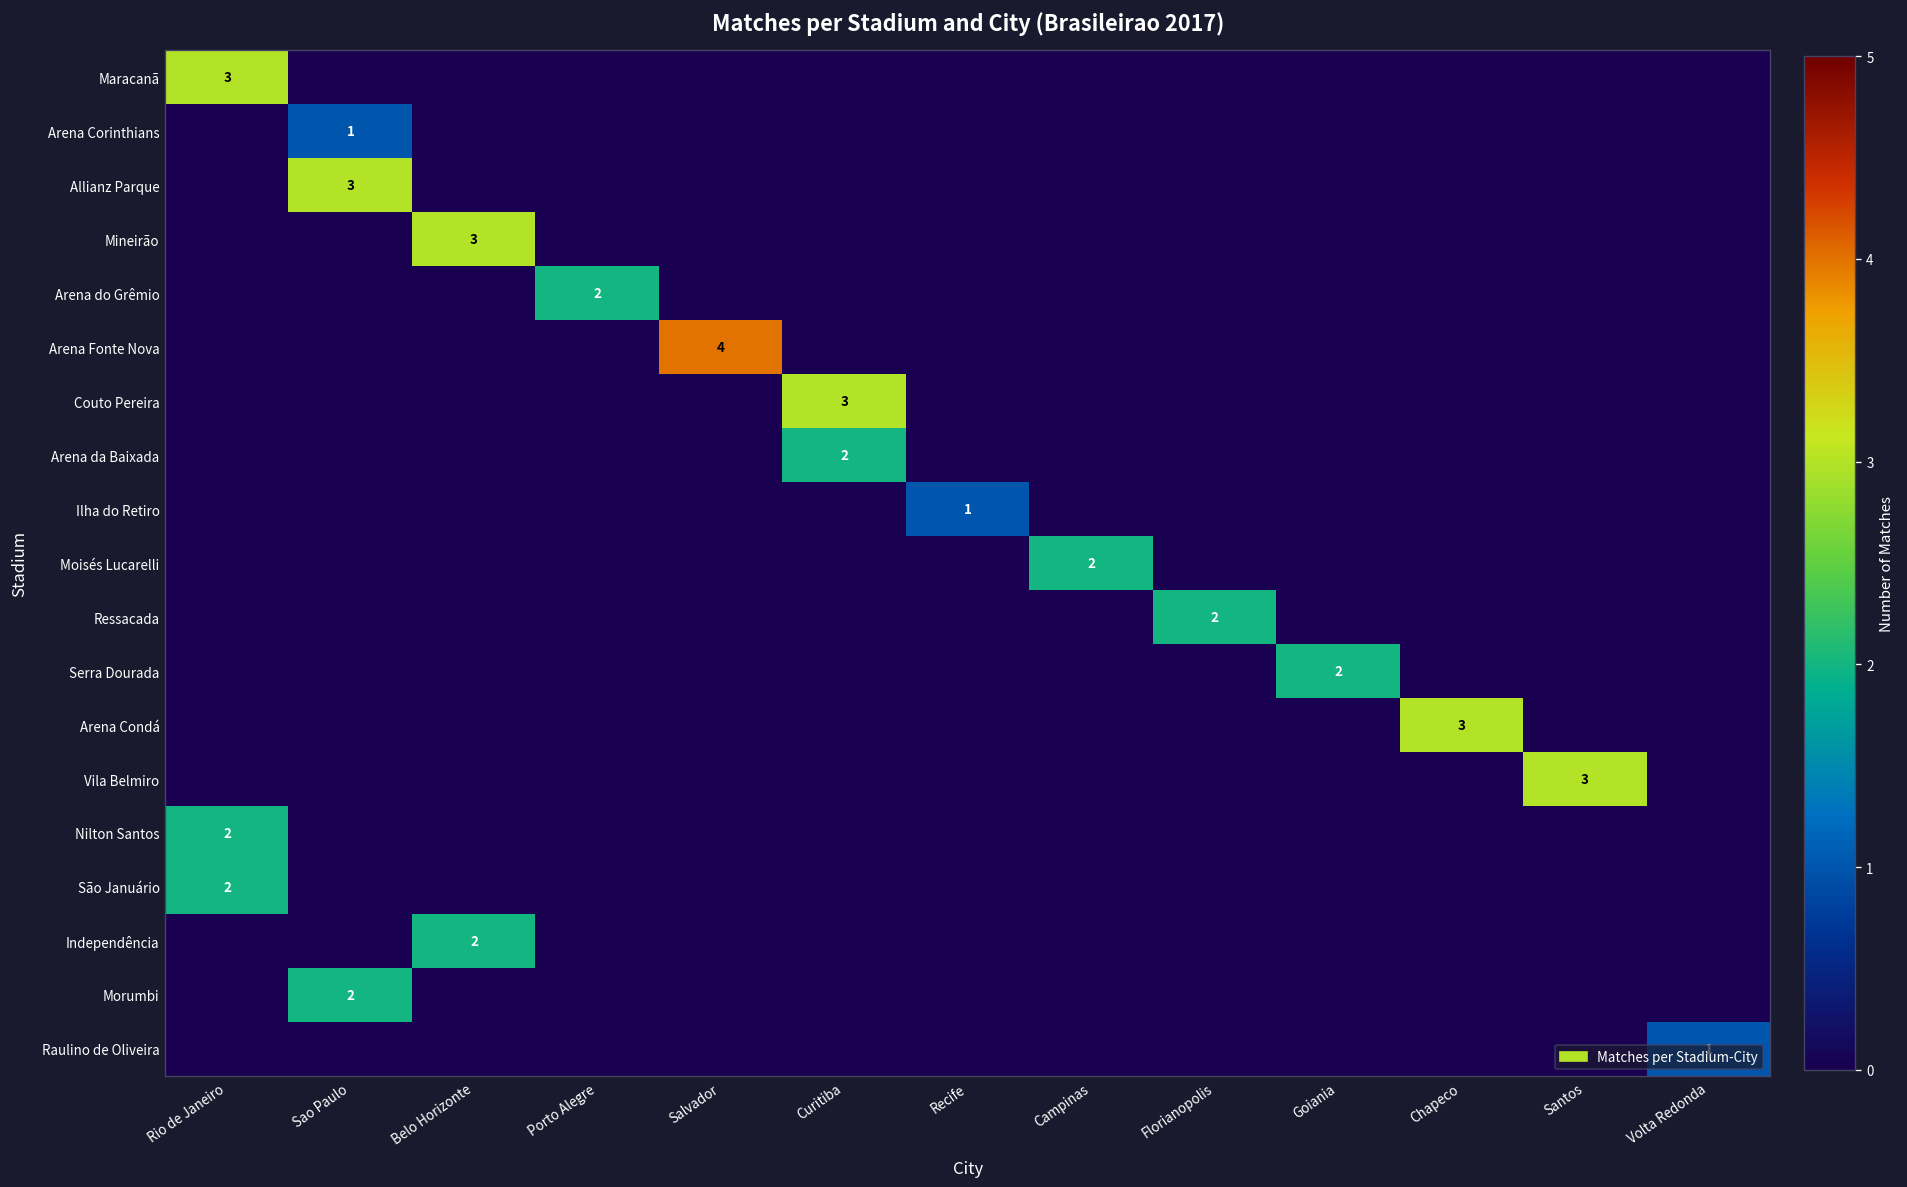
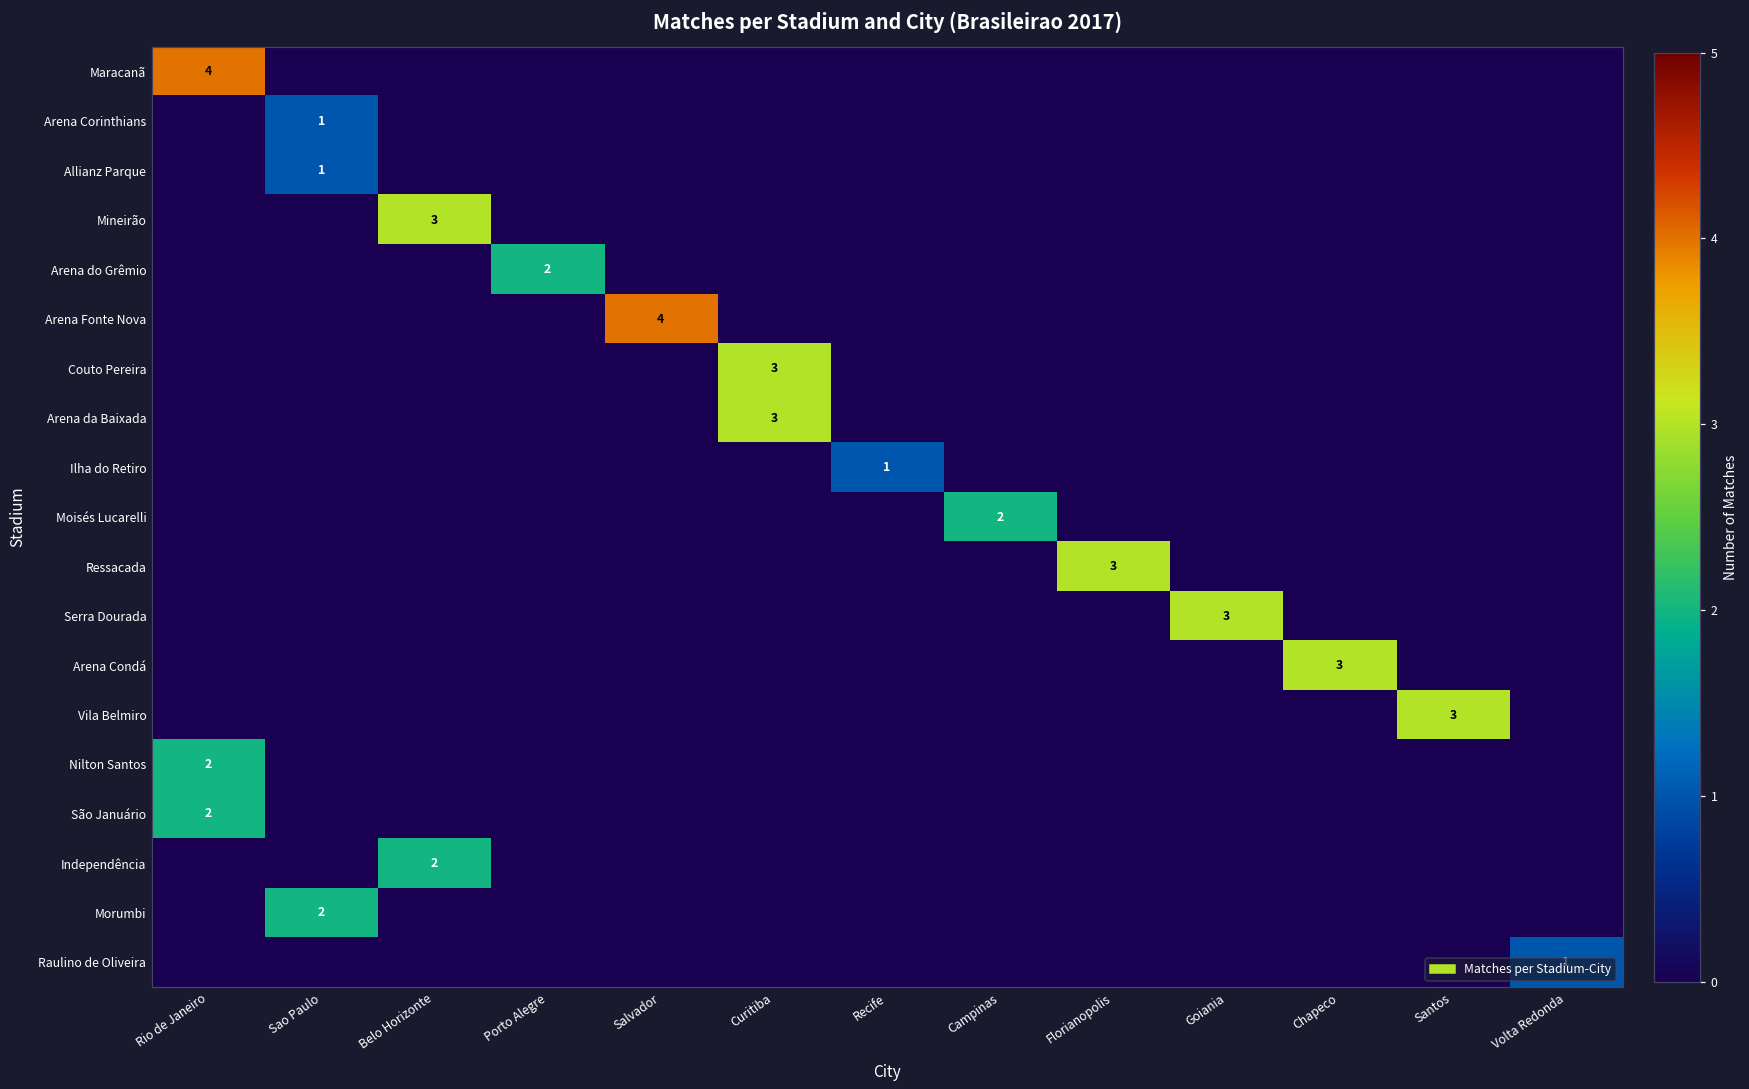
  {
    "Maracanã": {
-     "Rio de Janeiro": 3
+     "Rio de Janeiro": 4
    },
    "Arena Corinthians": {
      "Sao Paulo": 1
    },
    "Allianz Parque": {
-     "Sao Paulo": 3
+     "Sao Paulo": 1
    },
    "Mineirão": {
      "Belo Horizonte": 3
    },
    "Arena do Grêmio": {
      "Porto Alegre": 2
    },
    "Arena Fonte Nova": {
      "Salvador": 4
    },
    "Couto Pereira": {
      "Curitiba": 3
    },
    "Arena da Baixada": {
-     "Curitiba": 2
+     "Curitiba": 3
    },
    "Ilha do Retiro": {
      "Recife": 1
    },
    "Moisés Lucarelli": {
      "Campinas": 2
    },
    "Ressacada": {
-     "Florianopolis": 2
+     "Florianopolis": 3
    },
    "Serra Dourada": {
-     "Goiania": 2
+     "Goiania": 3
    },
    "Arena Condá": {
      "Chapeco": 3
    },
    "Vila Belmiro": {
      "Santos": 3
    },
    "Nilton Santos": {
      "Rio de Janeiro": 2
    },
    "São Januário": {
      "Rio de Janeiro": 2
    },
    "Independência": {
      "Belo Horizonte": 2
    },
    "Morumbi": {
      "Sao Paulo": 2
    }
  }
